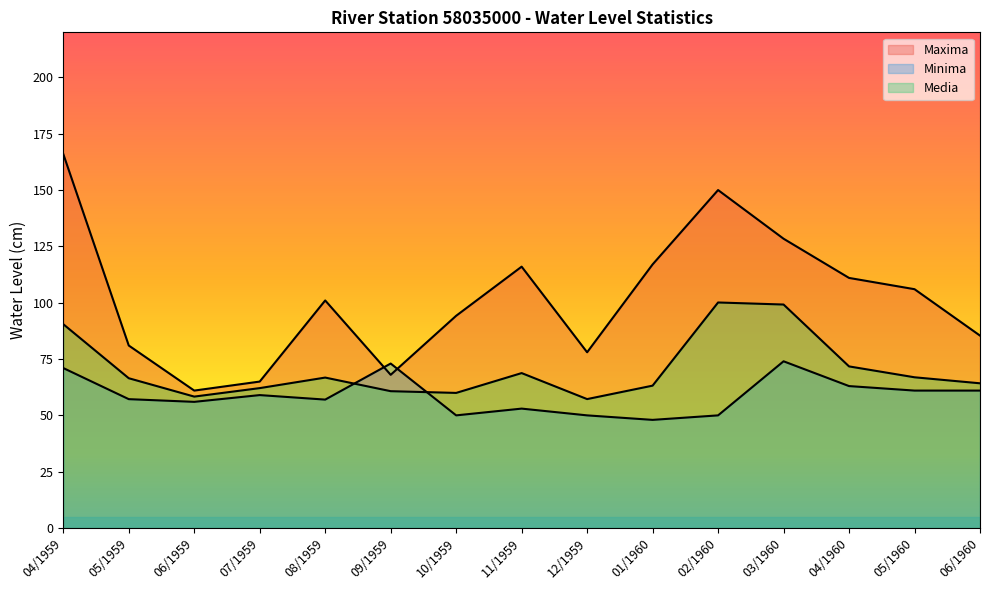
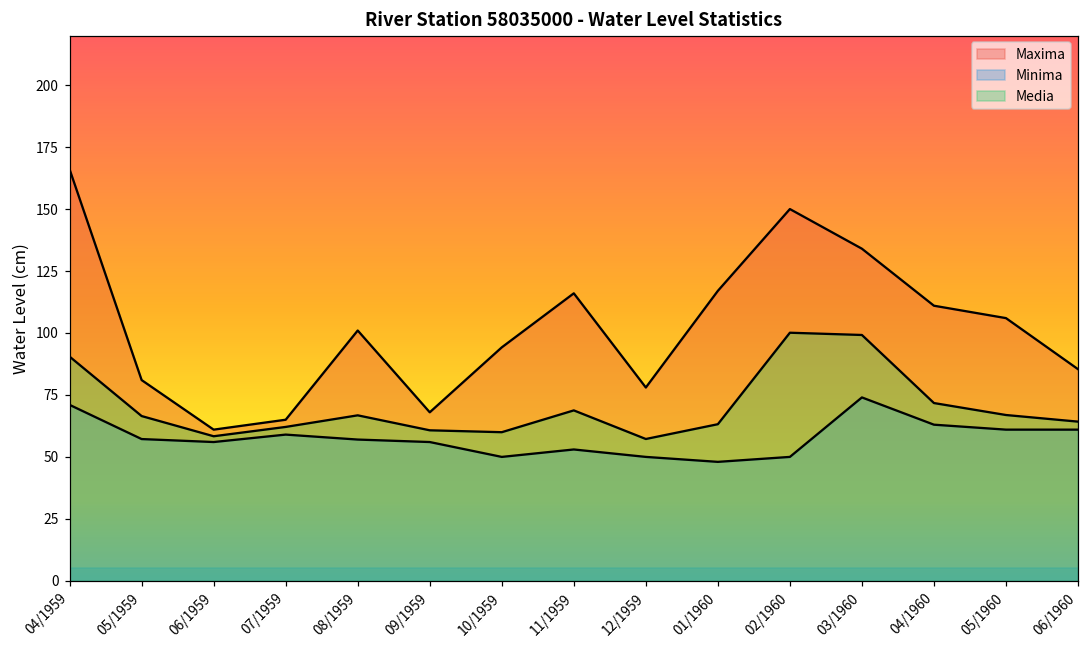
  {
    "Maxima": {
      "04/1959": 166,
      "05/1959": 81,
      "06/1959": 61,
      "07/1959": 65,
      "08/1959": 101,
      "09/1959": 68,
      "10/1959": 94,
      "11/1959": 116,
      "12/1959": 78,
      "01/1960": 117,
      "02/1960": 150,
-     "03/1960": 128,
+     "03/1960": 134,
      "04/1960": 111,
      "05/1960": 106,
      "06/1960": 85
    },
    "Minima": {
      "04/1959": 71,
      "05/1959": 57,
      "06/1959": 56,
      "07/1959": 59,
      "08/1959": 57,
-     "09/1959": 73,
+     "09/1959": 56,
      "10/1959": 50,
      "11/1959": 53,
      "12/1959": 50,
      "01/1960": 48,
      "02/1960": 50,
      "03/1960": 74,
      "04/1960": 63,
      "05/1960": 61,
      "06/1960": 61
    },
    "Media": {
      "04/1959": 90,
      "05/1959": 66,
      "06/1959": 58,
      "07/1959": 62,
      "08/1959": 67,
      "09/1959": 61,
      "10/1959": 60,
      "11/1959": 69,
      "12/1959": 57,
      "01/1960": 63,
      "02/1960": 100,
      "03/1960": 99,
      "04/1960": 72,
      "05/1960": 67,
      "06/1960": 64
    }
  }
